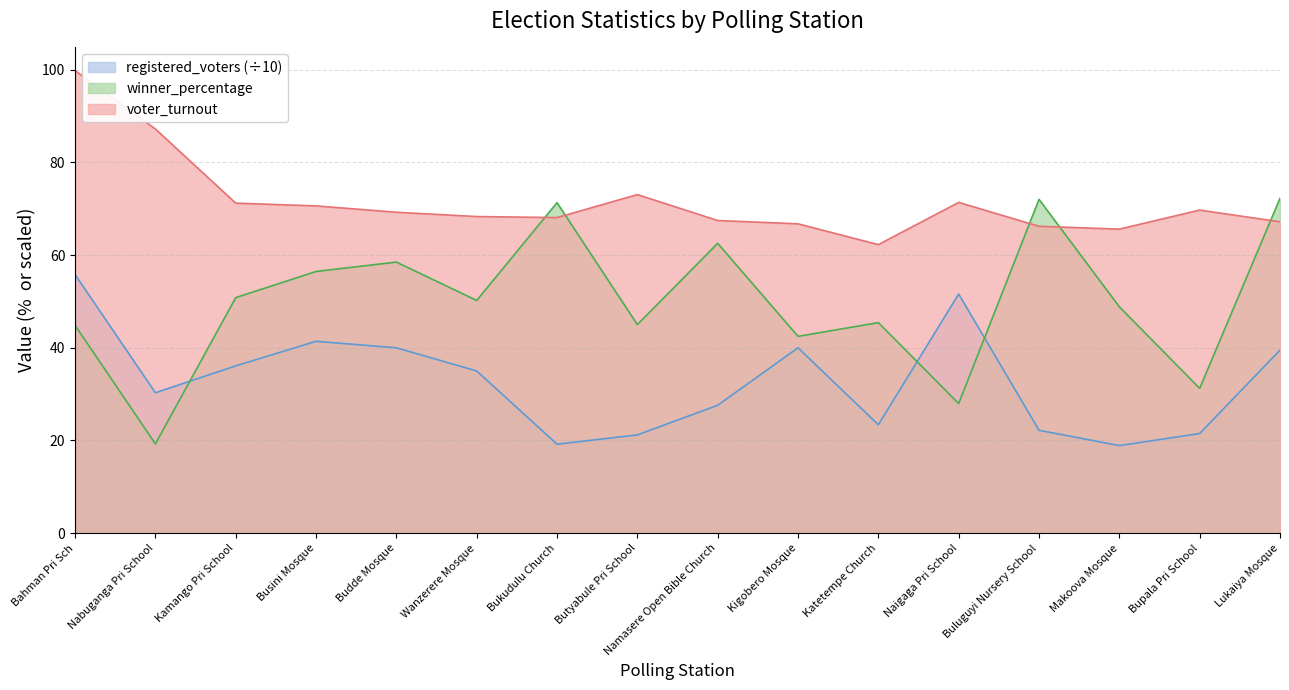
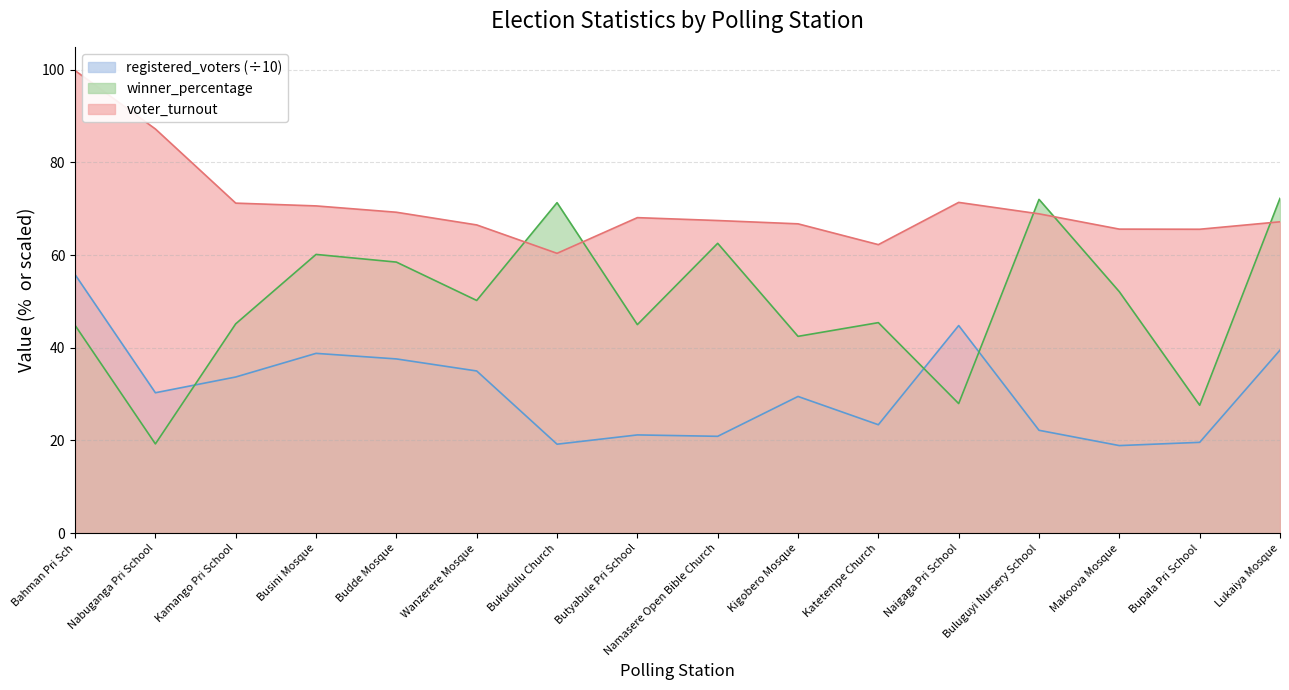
  {
    "registered_voters (÷10)": {
      "Bahman Pri Sch": 56,
      "Nabuganga Pri School": 30,
-     "Kamango Pri School": 36,
-     "Busini Mosque": 41,
-     "Budde Mosque": 40,
+     "Kamango Pri School": 34,
+     "Busini Mosque": 39,
+     "Budde Mosque": 38,
      "Wanzerere Mosque": 35,
      "Bukudulu Church": 19,
      "Butyabule Pri School": 21,
-     "Namasere Open Bible Church": 28,
-     "Kigobero Mosque": 40,
+     "Namasere Open Bible Church": 21,
+     "Kigobero Mosque": 30,
      "Katetempe Church": 23,
-     "Naigaga Pri School": 52,
+     "Naigaga Pri School": 45,
      "Buluguyi Nursery School": 22,
      "Makoova Mosque": 19,
-     "Bupala Pri School": 22,
+     "Bupala Pri School": 20,
      "Lukaiya Mosque": 40
    },
    "winner_percentage": {
      "Bahman Pri Sch": 45,
      "Nabuganga Pri School": 19,
-     "Kamango Pri School": 51,
-     "Busini Mosque": 56,
+     "Kamango Pri School": 45,
+     "Busini Mosque": 60,
      "Budde Mosque": 58,
      "Wanzerere Mosque": 50,
      "Bukudulu Church": 71,
      "Butyabule Pri School": 45,
      "Namasere Open Bible Church": 63,
      "Kigobero Mosque": 42,
      "Katetempe Church": 45,
      "Naigaga Pri School": 28,
      "Buluguyi Nursery School": 72,
-     "Makoova Mosque": 49,
-     "Bupala Pri School": 31,
+     "Makoova Mosque": 52,
+     "Bupala Pri School": 28,
      "Lukaiya Mosque": 72
    },
    "voter_turnout": {
      "Bahman Pri Sch": 100,
      "Nabuganga Pri School": 87,
      "Kamango Pri School": 71,
      "Busini Mosque": 71,
      "Budde Mosque": 69,
-     "Wanzerere Mosque": 68,
-     "Bukudulu Church": 68,
-     "Butyabule Pri School": 73,
+     "Wanzerere Mosque": 67,
+     "Bukudulu Church": 60,
+     "Butyabule Pri School": 68,
      "Namasere Open Bible Church": 67,
      "Kigobero Mosque": 67,
      "Katetempe Church": 62,
      "Naigaga Pri School": 71,
-     "Buluguyi Nursery School": 66,
+     "Buluguyi Nursery School": 69,
      "Makoova Mosque": 66,
-     "Bupala Pri School": 70,
+     "Bupala Pri School": 66,
      "Lukaiya Mosque": 67
    }
  }
